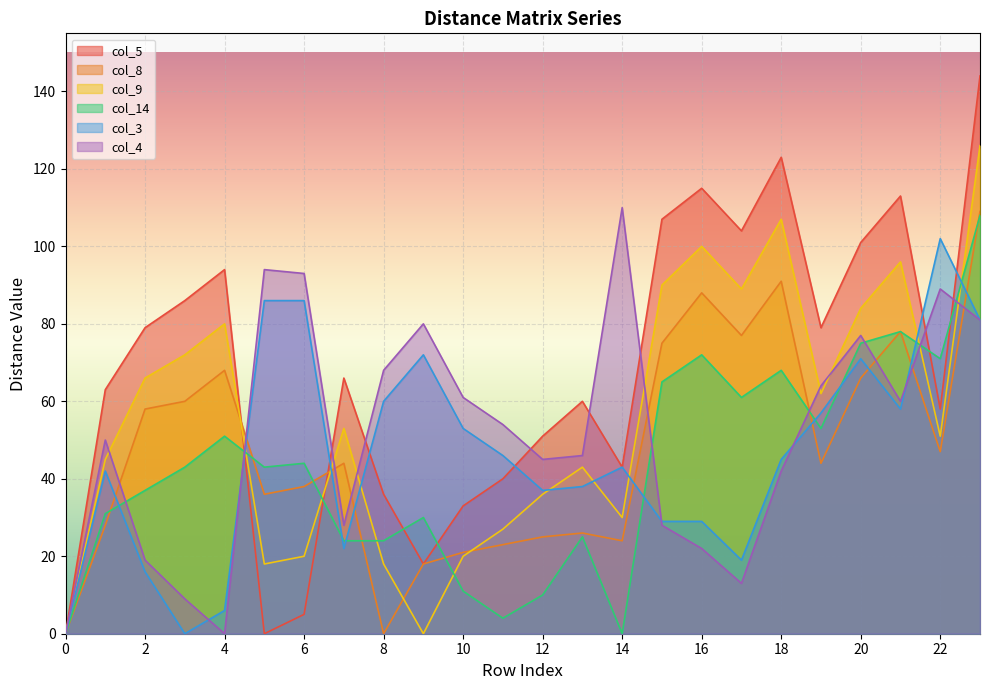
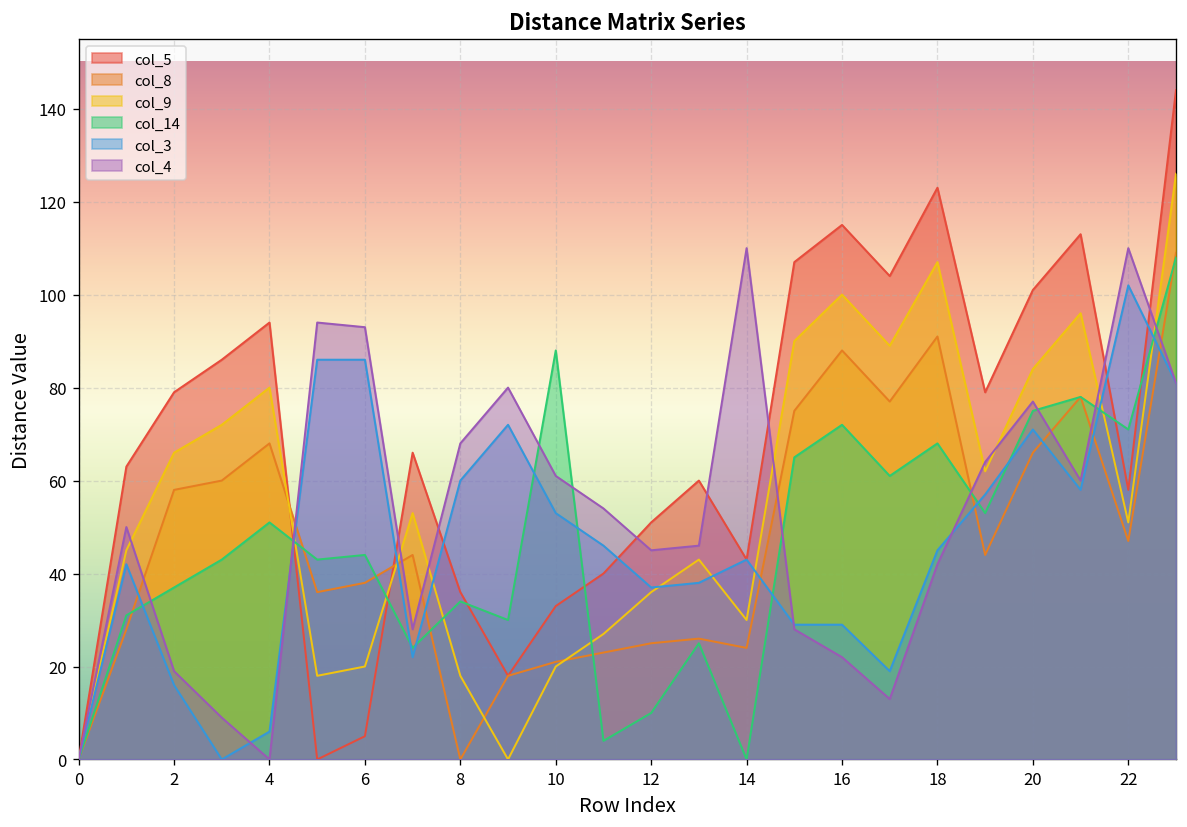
  {
    "col_14": {
      "2": 37,
      "4": 51,
      "6": 44,
-     "8": 24,
-     "10": 11,
+     "8": 34,
+     "10": 88,
      "12": 10,
      "14": 0,
      "16": 72,
      "18": 68,
      "20": 75,
      "22": 71
    },
    "col_3": {
      "2": 16,
      "4": 6,
      "6": 86,
      "8": 60,
      "10": 53,
      "12": 37,
      "16": 29,
      "18": 45,
      "20": 71,
      "22": 102
    },
    "col_4": {
      "2": 19,
      "4": 0,
      "6": 93,
      "8": 68,
      "10": 61,
      "12": 45,
      "14": 110,
      "16": 22,
      "18": 42,
      "20": 77,
-     "22": 89
+     "22": 110
    }
  }
